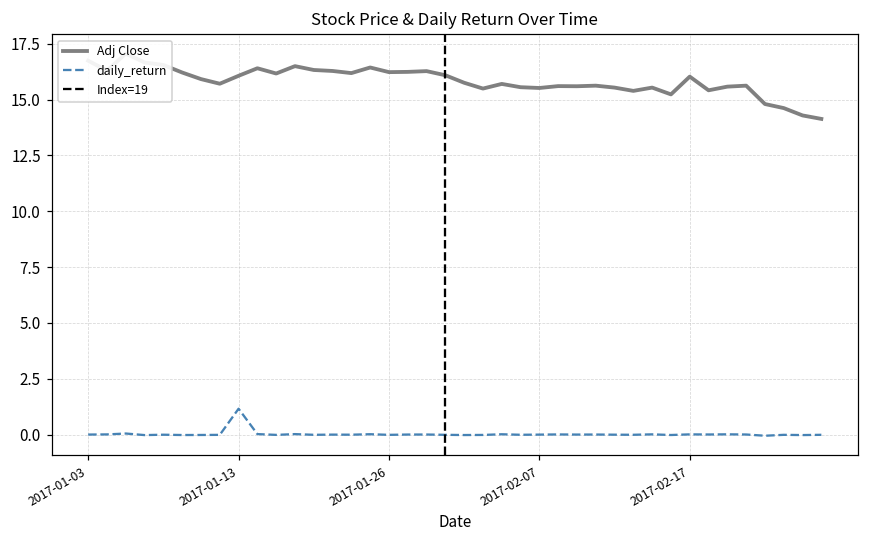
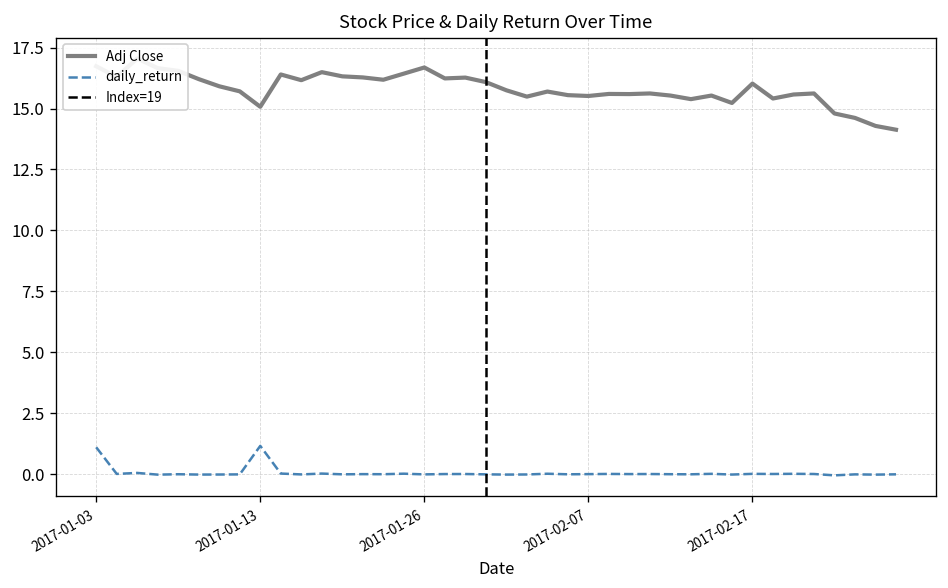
  {
    "Adj Close": {
-     "2017-01-13": 16.1,
-     "2017-01-26": 16.2,
+     "2017-01-13": 15.1,
+     "2017-01-26": 16.7,
      "2017-02-07": 15.5,
      "2017-02-17": 16.0
    },
    "daily_return": {
-     "2017-01-03": 0.0,
+     "2017-01-03": 1.1,
      "2017-01-13": 1.2,
      "2017-01-26": 0.0,
      "2017-02-07": 0.0,
      "2017-02-17": 0.0
    }
  }
